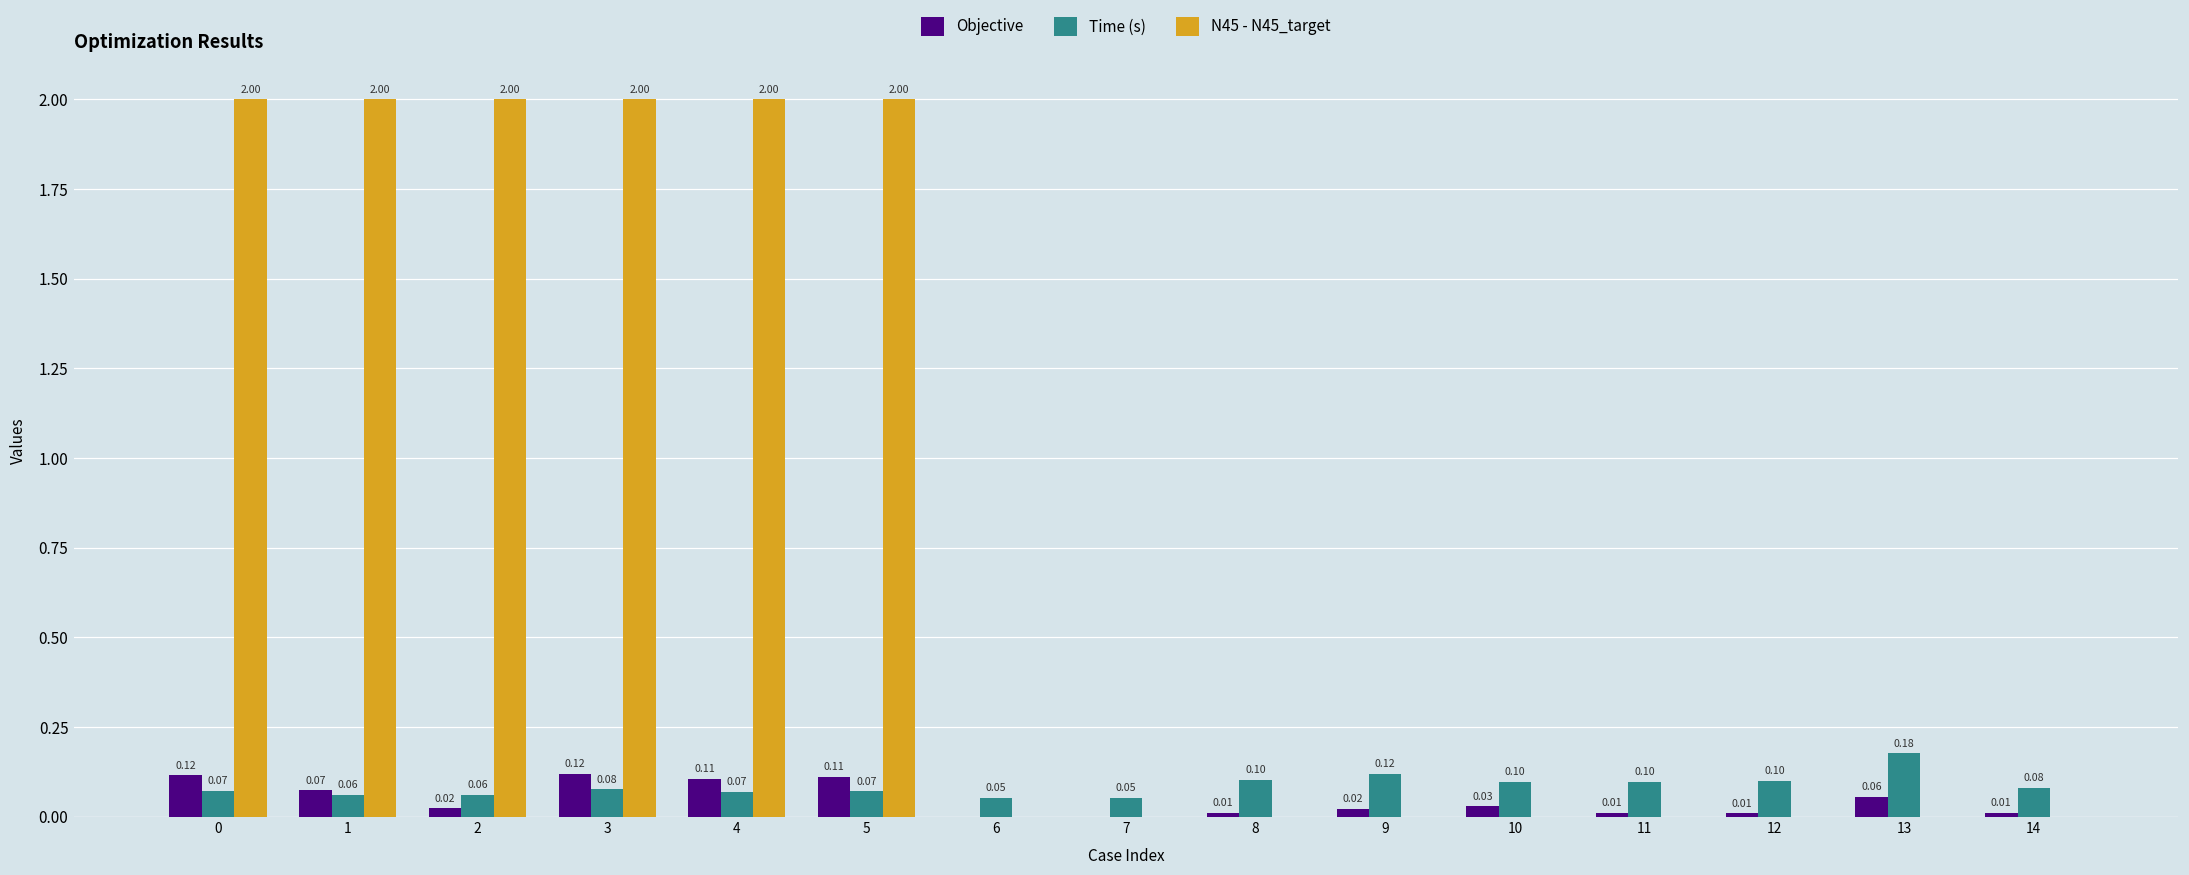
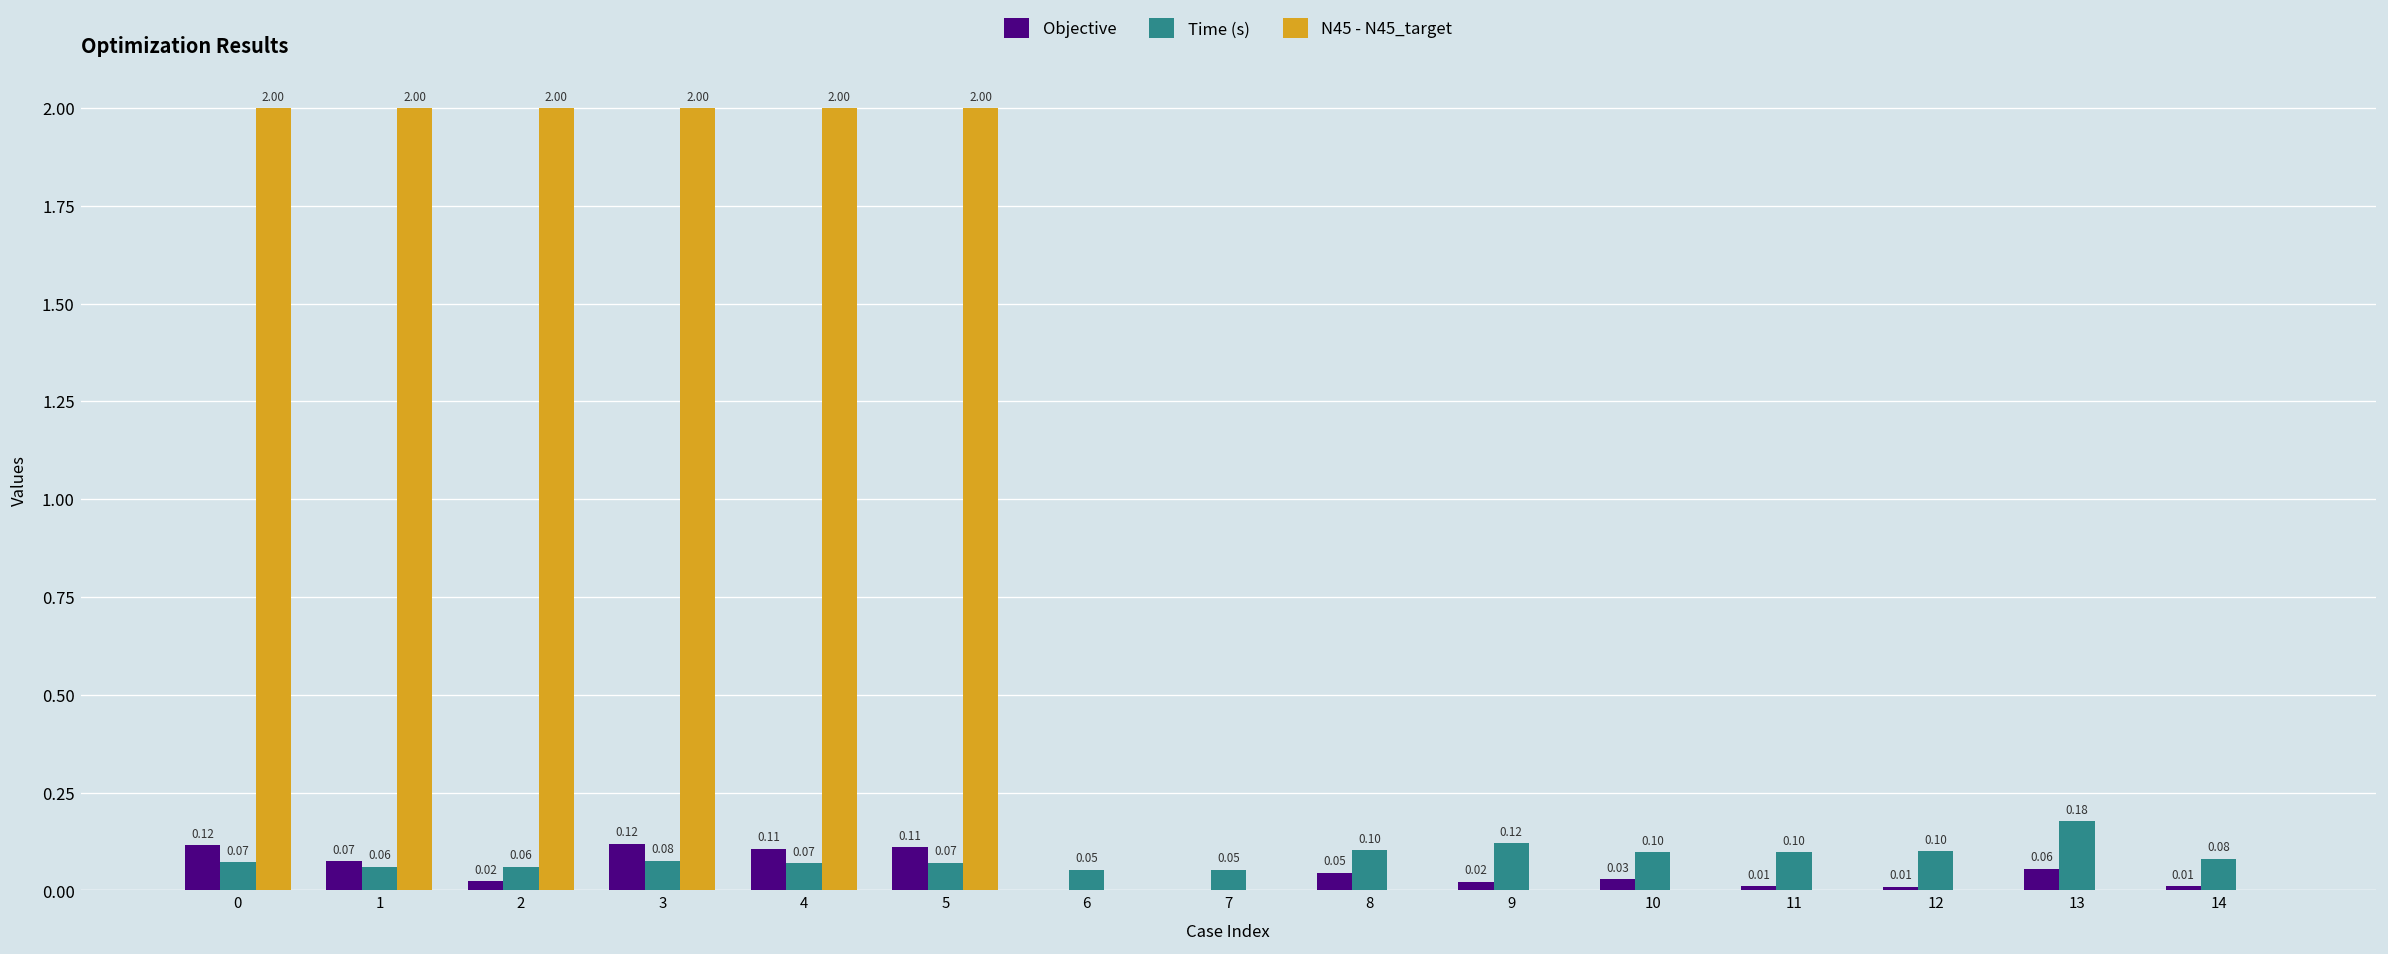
  {
    "Objective": {
      "0": 0.12,
      "1": 0.07,
      "2": 0.02,
      "3": 0.12,
      "4": 0.11,
      "5": 0.11,
-     "8": 0.01,
+     "8": 0.05,
      "9": 0.02,
      "10": 0.03,
      "11": 0.01,
      "12": 0.01,
      "13": 0.06,
      "14": 0.01
    },
    "Time (s)": {
      "0": 0.07,
      "1": 0.06,
      "2": 0.06,
      "3": 0.08,
      "4": 0.07,
      "5": 0.07,
      "6": 0.05,
      "7": 0.05,
      "8": 0.10,
      "9": 0.12,
      "10": 0.10,
      "11": 0.10,
      "12": 0.10,
      "13": 0.18,
      "14": 0.08
    },
    "N45 - N45_target": {
      "0": 2.00,
      "1": 2.00,
      "2": 2.00,
      "3": 2.00,
      "4": 2.00,
      "5": 2.00
    }
  }
